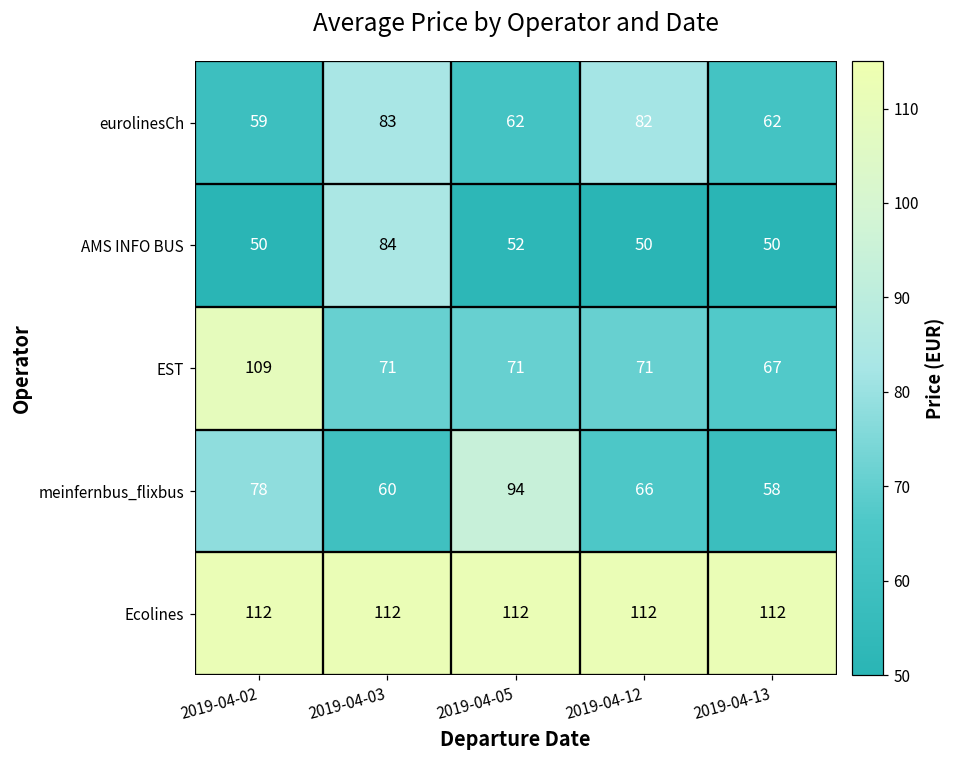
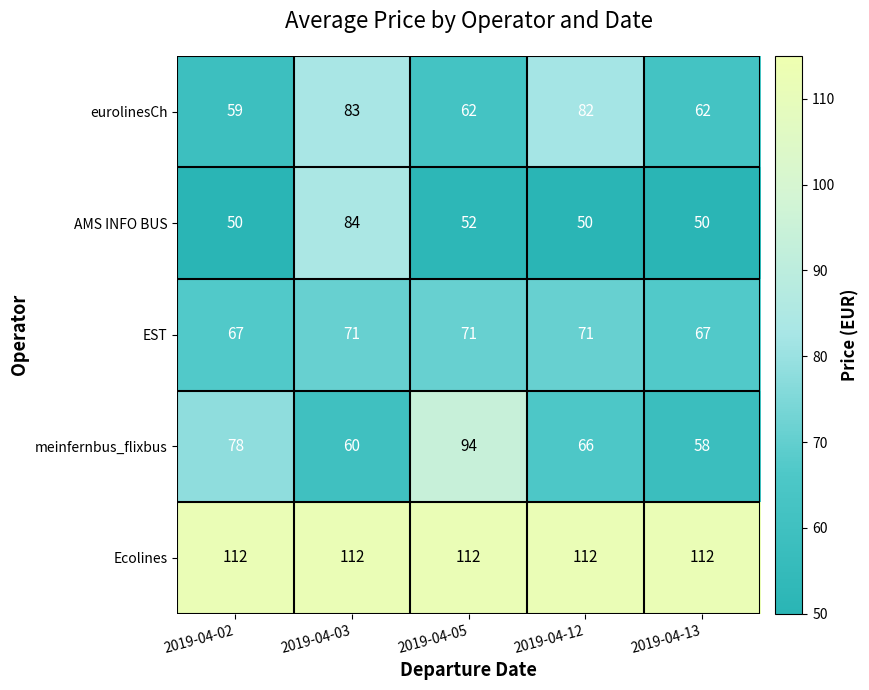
  {
    "eurolinesCh": {
      "2019-04-02": 59,
      "2019-04-03": 83,
      "2019-04-05": 62,
      "2019-04-12": 82,
      "2019-04-13": 62
    },
    "AMS INFO BUS": {
      "2019-04-02": 50,
      "2019-04-03": 84,
      "2019-04-05": 52,
      "2019-04-12": 50,
      "2019-04-13": 50
    },
    "EST": {
-     "2019-04-02": 109,
+     "2019-04-02": 67,
      "2019-04-03": 71,
      "2019-04-05": 71,
      "2019-04-12": 71,
      "2019-04-13": 67
    },
    "meinfernbus_flixbus": {
      "2019-04-02": 78,
      "2019-04-03": 60,
      "2019-04-05": 94,
      "2019-04-12": 66,
      "2019-04-13": 58
    },
    "Ecolines": {
      "2019-04-02": 112,
      "2019-04-03": 112,
      "2019-04-05": 112,
      "2019-04-12": 112,
      "2019-04-13": 112
    }
  }
